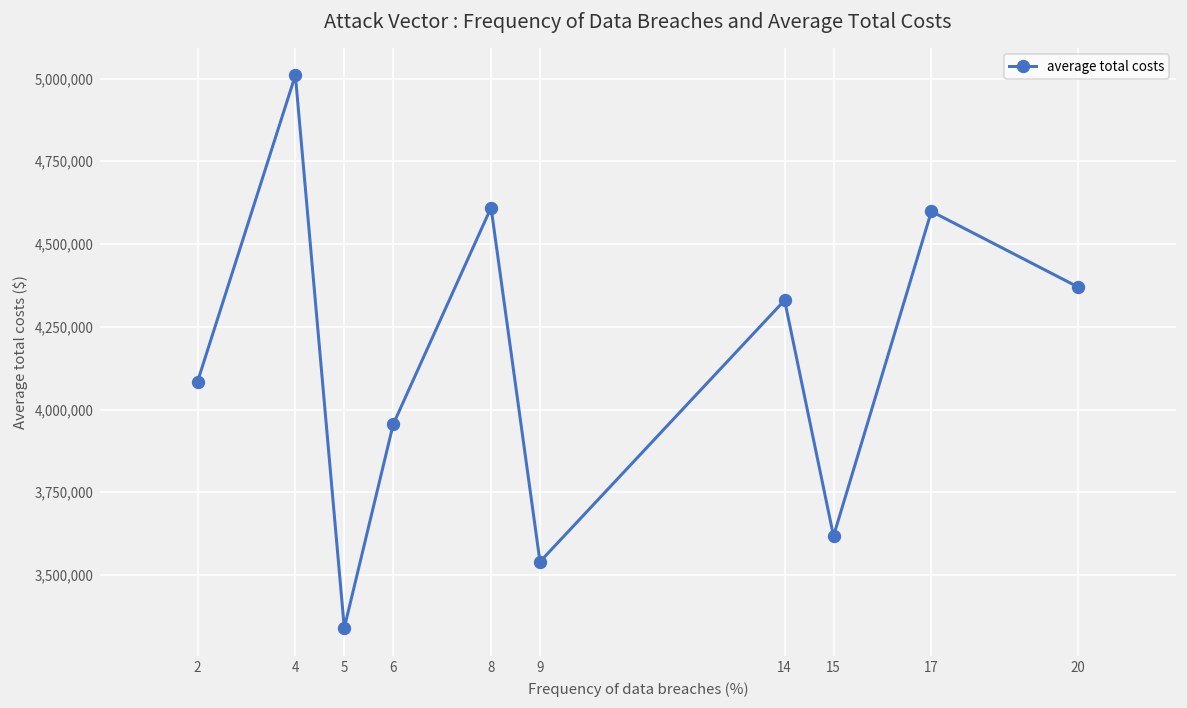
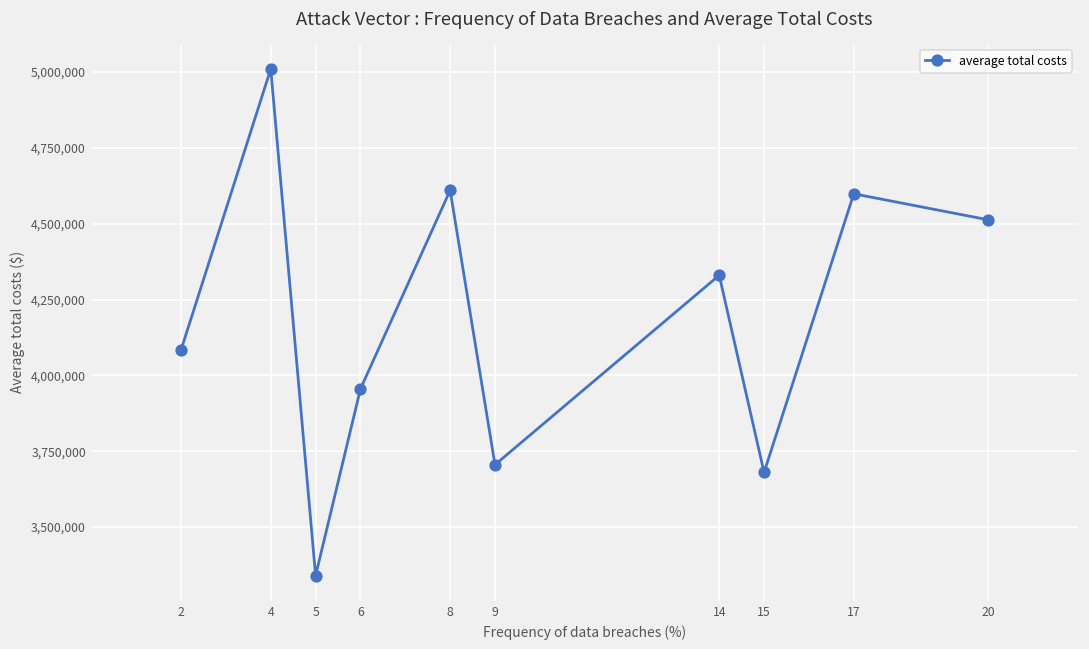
  {
    "2": "4,080,000",
    "4": "5,010,000",
    "5": "3,340,000",
    "6": "3,960,000",
    "8": "4,610,000",
-   "9": "3,540,000",
+   "9": "3,710,000",
    "14": "4,330,000",
-   "15": "3,620,000",
+   "15": "3,680,000",
    "17": "4,600,000",
-   "20": "4,370,000"
+   "20": "4,510,000"
  }
